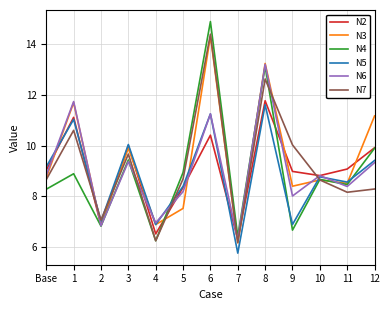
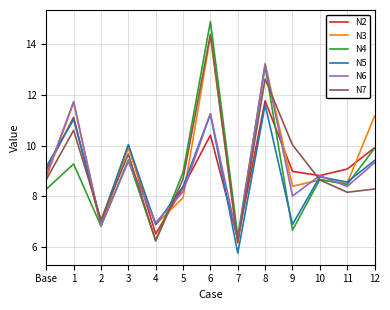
  {
    "N2": {
      "Base": 9.0,
      "4": 6.5,
      "6": 10.4,
      "8": 11.8,
      "9": 9.0,
      "11": 9.1
    },
    "N3": {
-     "5": 7.5,
+     "5": 7.9,
      "9": 8.4,
      "12": 11.2
    },
    "N4": {
      "Base": 8.3,
-     "1": 8.9,
+     "1": 9.3,
      "5": 8.9,
      "6": 14.9,
      "7": 6.4,
      "9": 6.7
    },
    "N5": {
      "Base": 9.2,
      "7": 5.8,
      "8": 11.6,
      "9": 6.9
    },
    "N6": {
      "5": 8.2,
      "9": 8.0
    },
    "N7": {
      "1": 10.6,
      "3": 9.7,
      "5": 8.7,
      "8": 12.6,
      "9": 10.0,
      "11": 8.2,
      "12": 8.3
    }
  }
